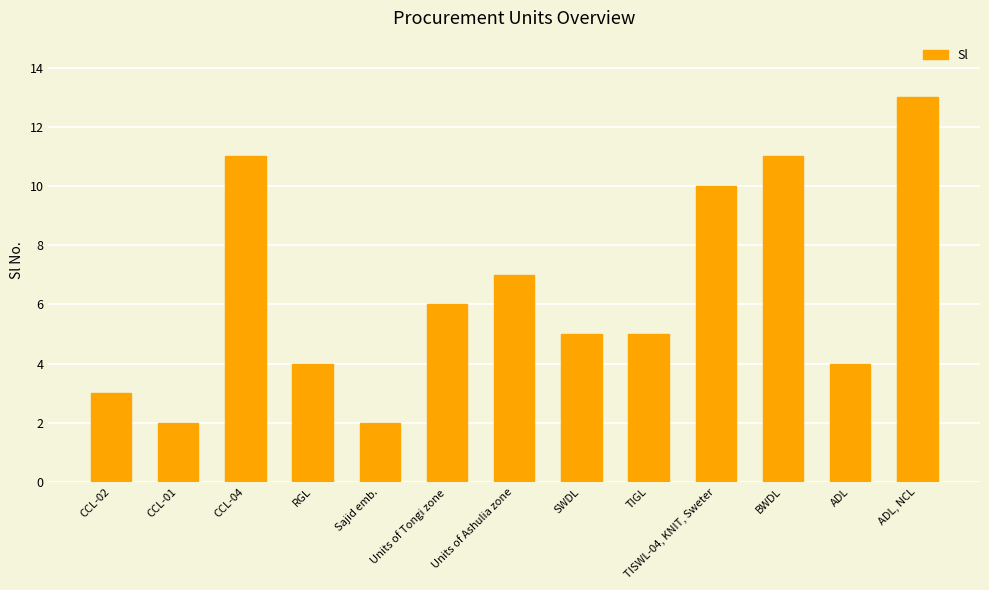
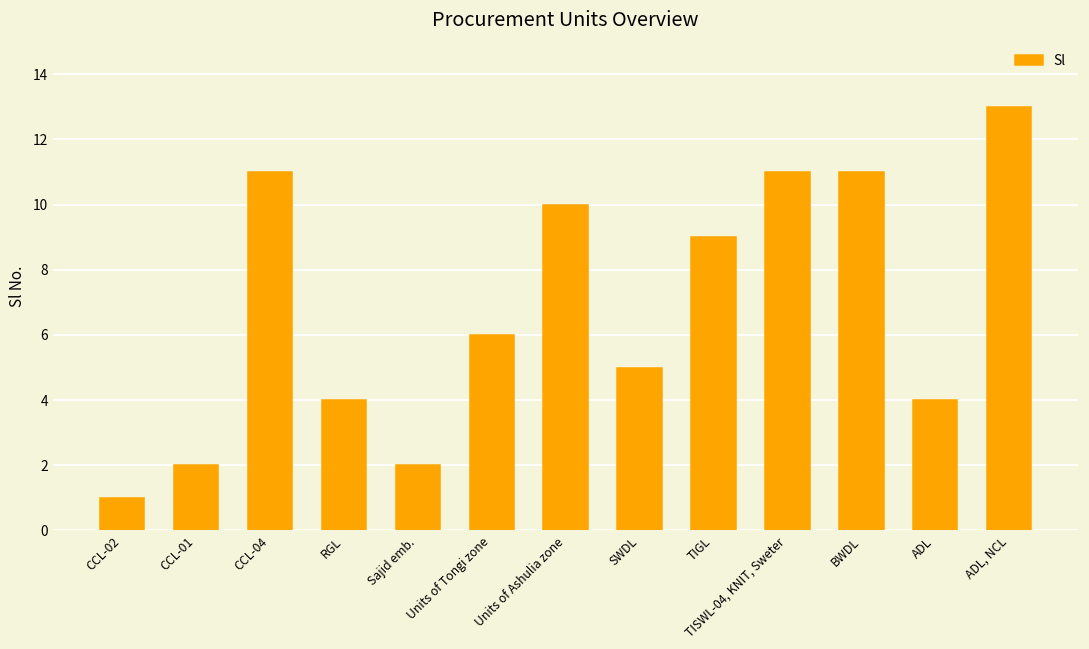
  {
-   "CCL-02": 3,
+   "CCL-02": 1,
    "CCL-01": 2,
    "CCL-04": 11,
    "RGL": 4,
    "Sajid emb.": 2,
    "Units of Tongi zone": 6,
-   "Units of Ashulia zone": 7,
+   "Units of Ashulia zone": 10,
    "SWDL": 5,
-   "TIGL": 5,
-   "TISWL-04, KNIT, Sweter": 10,
+   "TIGL": 9,
+   "TISWL-04, KNIT, Sweter": 11,
    "BWDL": 11,
    "ADL": 4,
    "ADL, NCL": 13
  }
